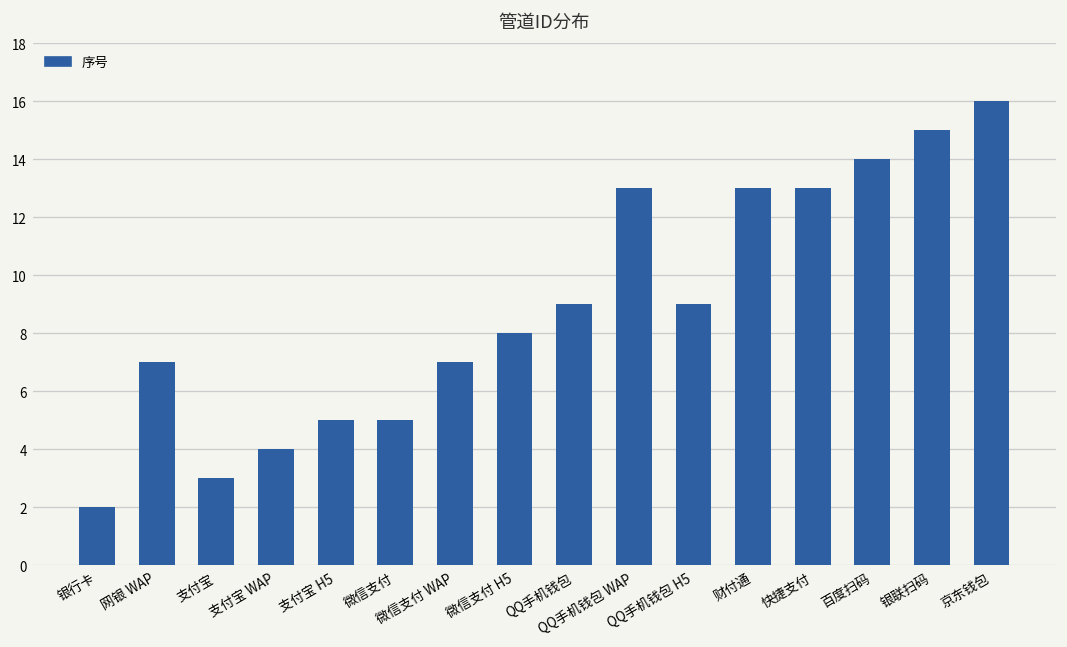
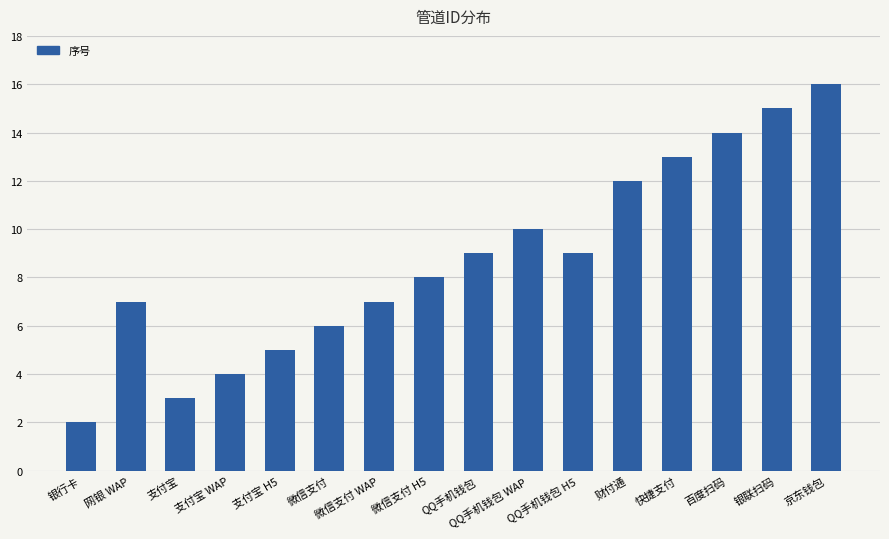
  {
    "银行卡": 2,
    "网银 WAP": 7,
    "支付宝": 3,
    "支付宝 WAP": 4,
    "支付宝 H5": 5,
-   "微信支付": 5,
+   "微信支付": 6,
    "微信支付 WAP": 7,
    "微信支付 H5": 8,
    "QQ手机钱包": 9,
-   "QQ手机钱包 WAP": 13,
+   "QQ手机钱包 WAP": 10,
    "QQ手机钱包 H5": 9,
-   "财付通": 13,
+   "财付通": 12,
    "快捷支付": 13,
    "百度扫码": 14,
    "银联扫码": 15,
    "京东钱包": 16
  }
